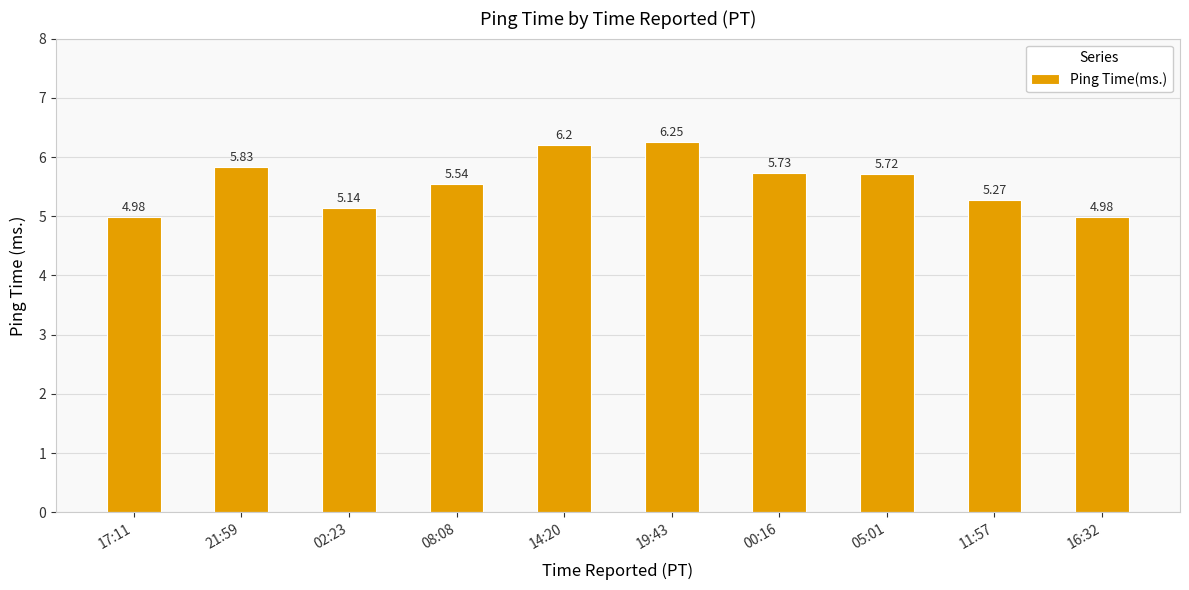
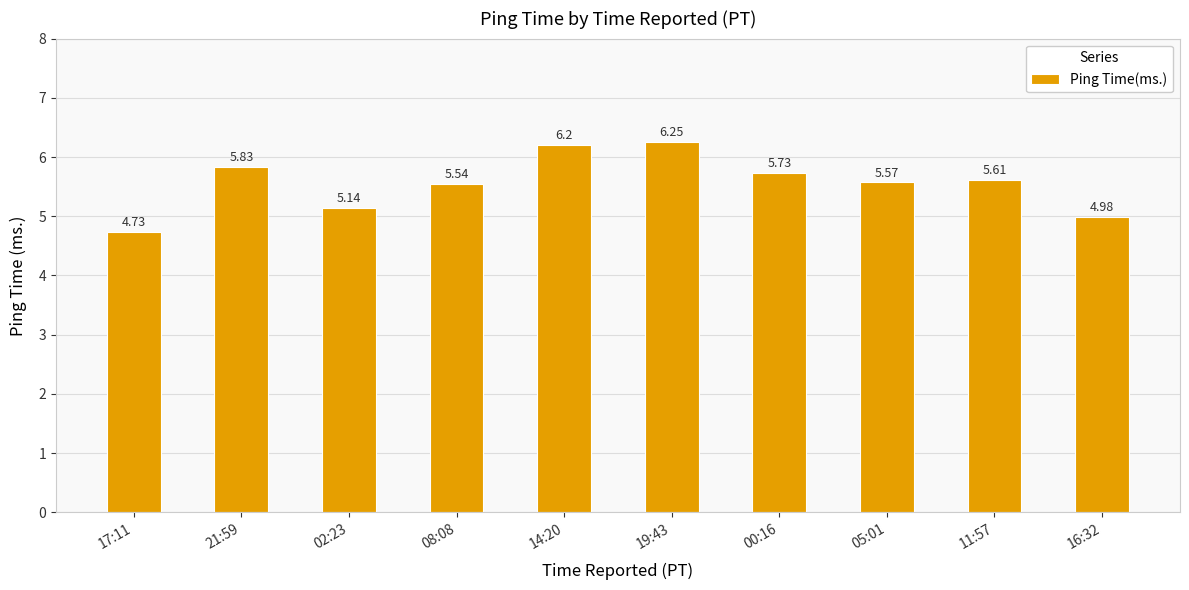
  {
-   "17:11": 4.98,
+   "17:11": 4.73,
    "21:59": 5.83,
    "02:23": 5.14,
    "08:08": 5.54,
    "14:20": 6.2,
    "19:43": 6.25,
    "00:16": 5.73,
-   "05:01": 5.72,
-   "11:57": 5.27,
+   "05:01": 5.57,
+   "11:57": 5.61,
    "16:32": 4.98
  }
